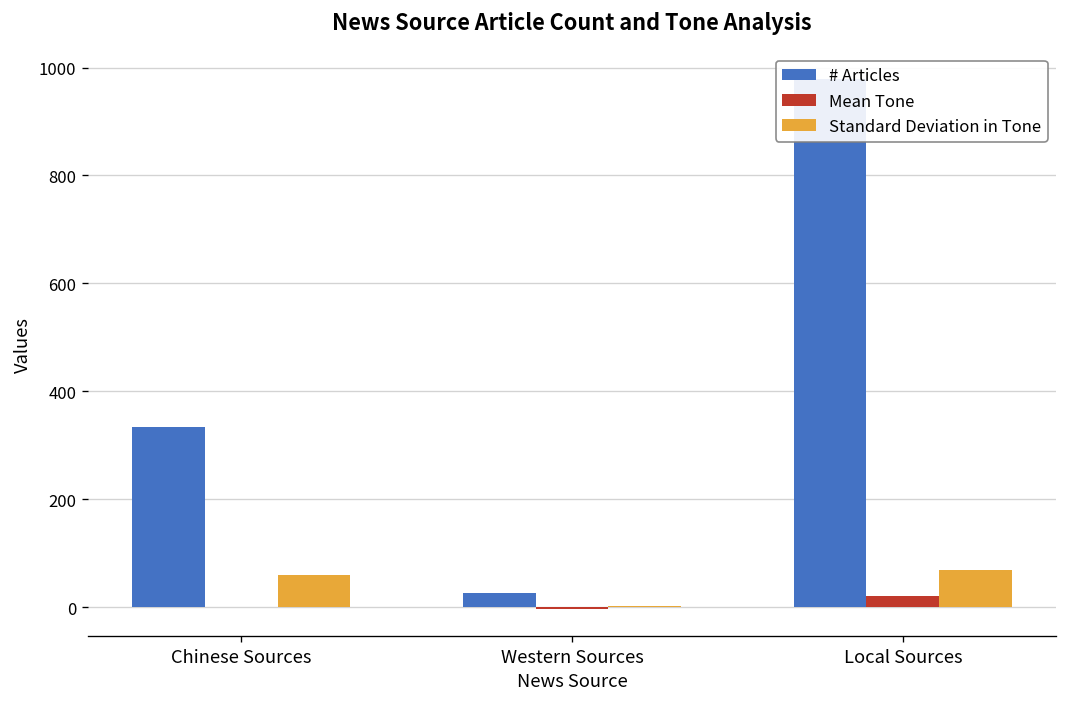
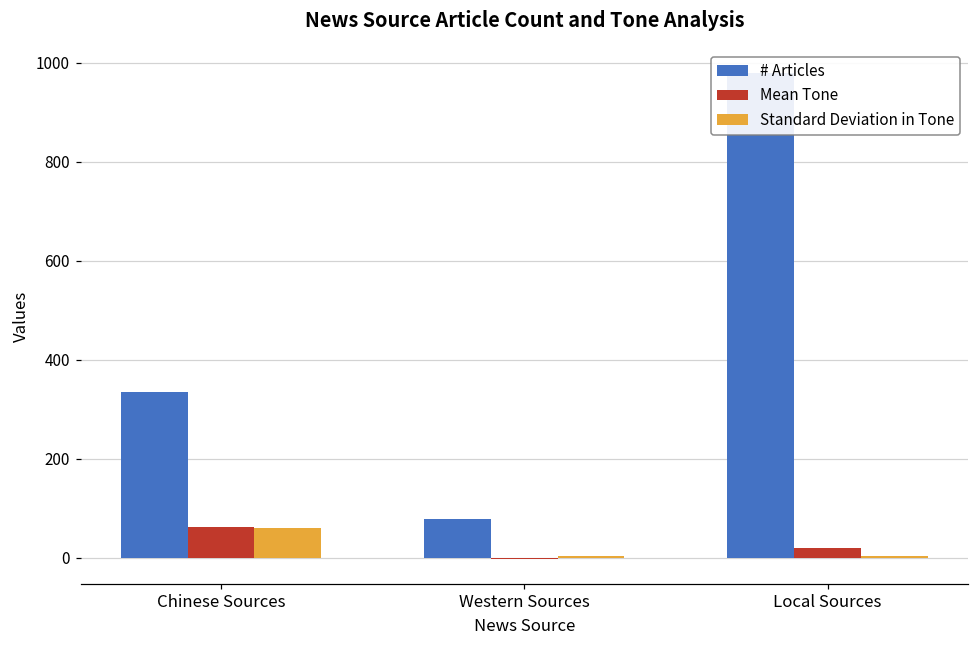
  {
    "# Articles": {
      "Chinese Sources": 340,
-     "Western Sources": 30
+     "Western Sources": 80
    },
    "Mean Tone": {
-     "Chinese Sources": 0,
+     "Chinese Sources": 60,
      "Local Sources": 20
    },
    "Standard Deviation in Tone": {
      "Chinese Sources": 60,
-     "Local Sources": 70
+     "Local Sources": 0
    }
  }
